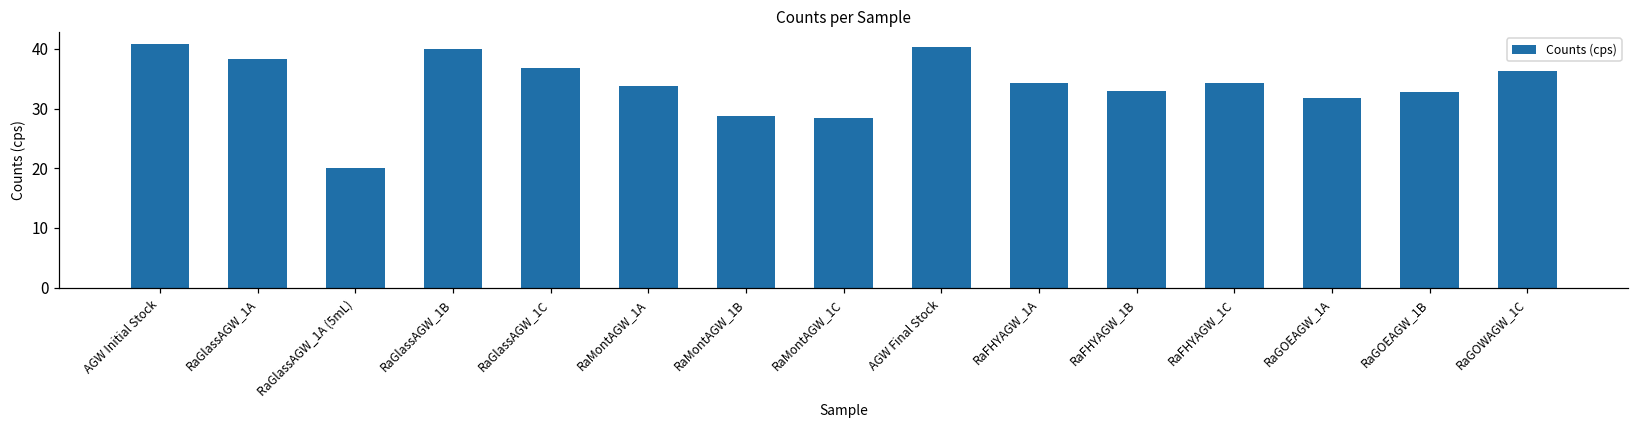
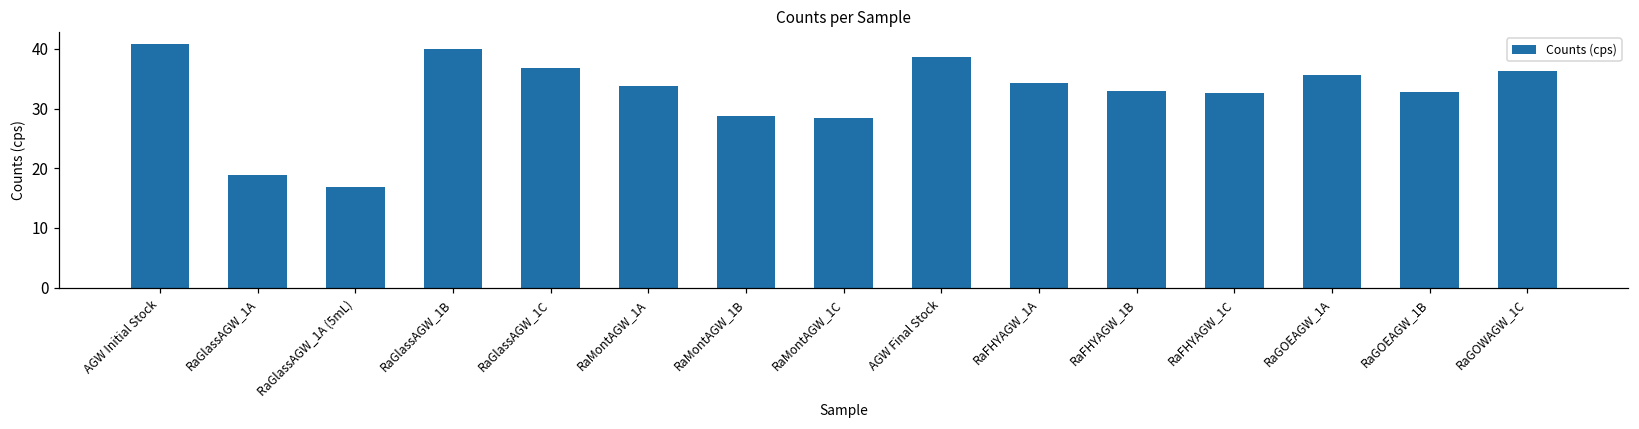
  {
    "AGW Initial Stock": 41,
-   "RaGlassAGW_1A": 38,
-   "RaGlassAGW_1A (5mL)": 20,
+   "RaGlassAGW_1A": 19,
+   "RaGlassAGW_1A (5mL)": 17,
    "RaGlassAGW_1B": 40,
    "RaGlassAGW_1C": 37,
    "RaMontAGW_1A": 34,
    "RaMontAGW_1B": 29,
    "RaMontAGW_1C": 28,
-   "AGW Final Stock": 40,
+   "AGW Final Stock": 39,
    "RaFHYAGW_1A": 34,
    "RaFHYAGW_1B": 33,
-   "RaFHYAGW_1C": 34,
-   "RaGOEAGW_1A": 32,
+   "RaFHYAGW_1C": 33,
+   "RaGOEAGW_1A": 36,
    "RaGOEAGW_1B": 33,
    "RaGOWAGW_1C": 36
  }
